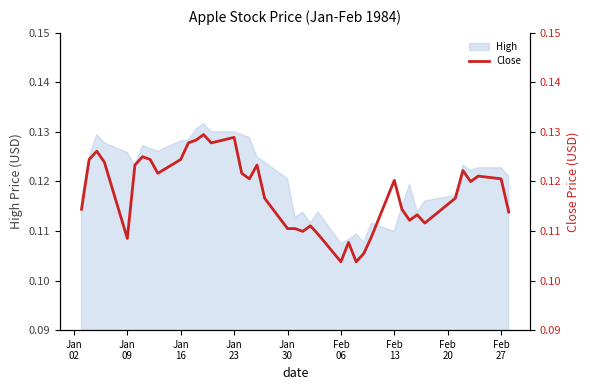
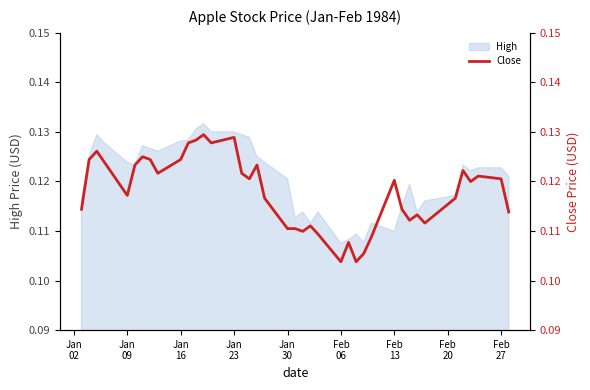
  {
    "High": {
-     "Jan 09": 0.126,
+     "Jan 09": 0.124,
      "Jan 16": 0.128,
      "Jan 23": 0.130,
      "Jan 30": 0.121,
      "Feb 06": 0.108,
      "Feb 13": 0.110,
      "Feb 27": 0.123
    },
    "Close": {
-     "Jan 09": 0.109,
+     "Jan 09": 0.117,
      "Jan 16": 0.124,
      "Jan 23": 0.129,
      "Jan 30": 0.110,
      "Feb 06": 0.104,
      "Feb 13": 0.120,
      "Feb 27": 0.121
    }
  }
